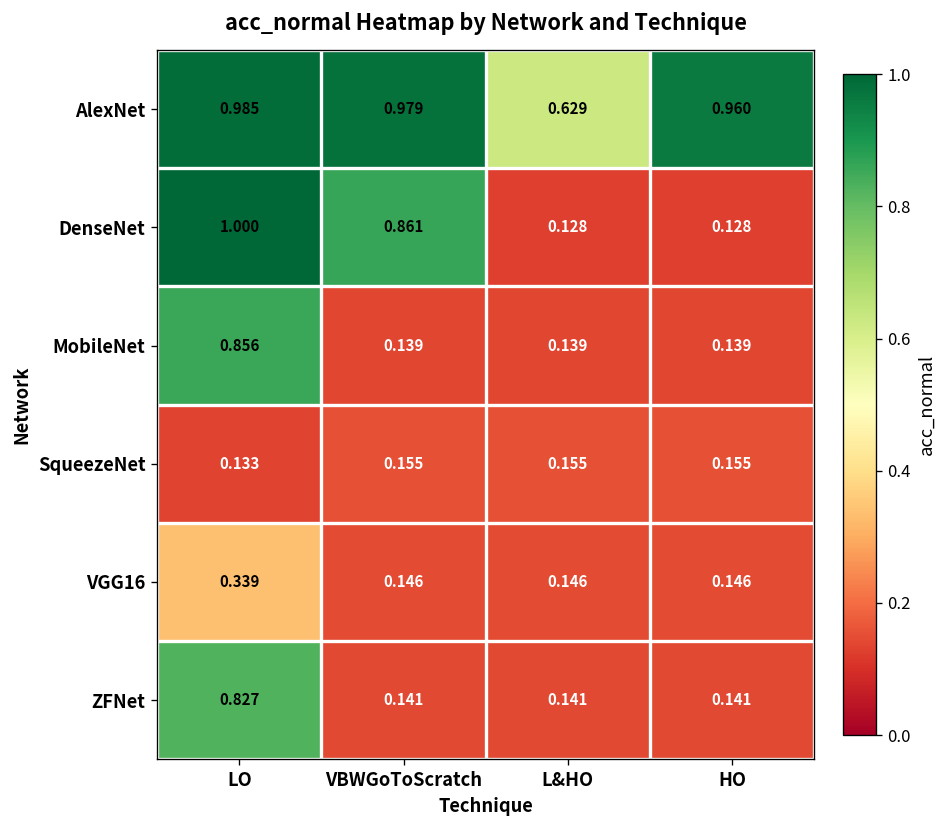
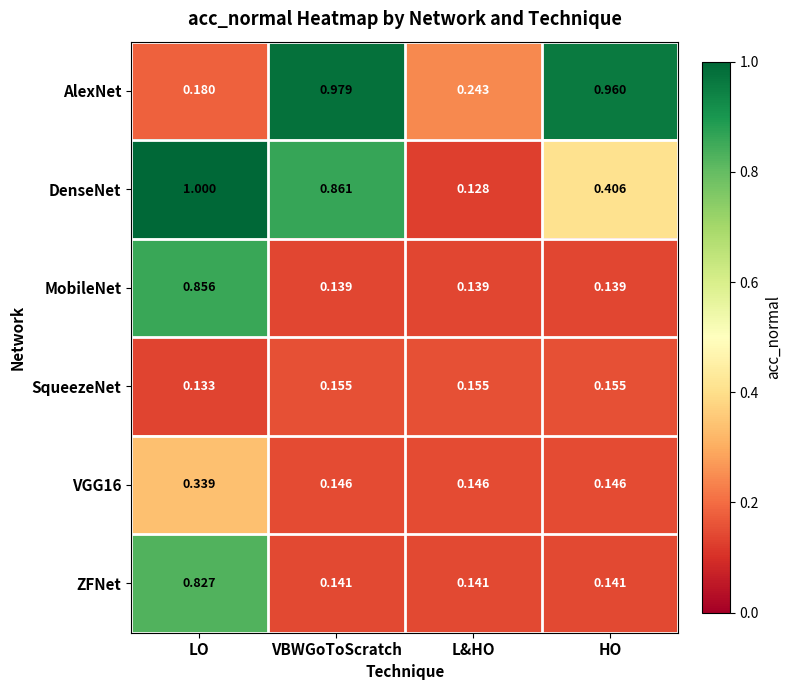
  {
    "AlexNet": {
-     "LO": 0.985,
+     "LO": 0.180,
      "VBWGoToScratch": 0.979,
-     "L&HO": 0.629,
+     "L&HO": 0.243,
      "HO": 0.960
    },
    "DenseNet": {
      "LO": 1.000,
      "VBWGoToScratch": 0.861,
      "L&HO": 0.128,
-     "HO": 0.128
+     "HO": 0.406
    },
    "MobileNet": {
      "LO": 0.856,
      "VBWGoToScratch": 0.139,
      "L&HO": 0.139,
      "HO": 0.139
    },
    "SqueezeNet": {
      "LO": 0.133,
      "VBWGoToScratch": 0.155,
      "L&HO": 0.155,
      "HO": 0.155
    },
    "VGG16": {
      "LO": 0.339,
      "VBWGoToScratch": 0.146,
      "L&HO": 0.146,
      "HO": 0.146
    },
    "ZFNet": {
      "LO": 0.827,
      "VBWGoToScratch": 0.141,
      "L&HO": 0.141,
      "HO": 0.141
    }
  }
